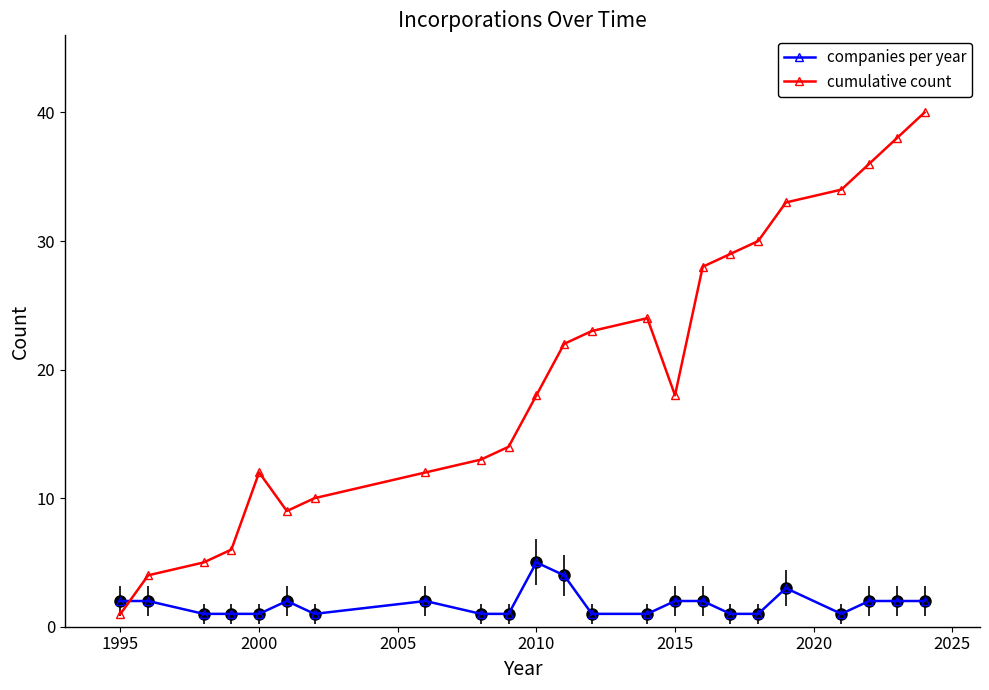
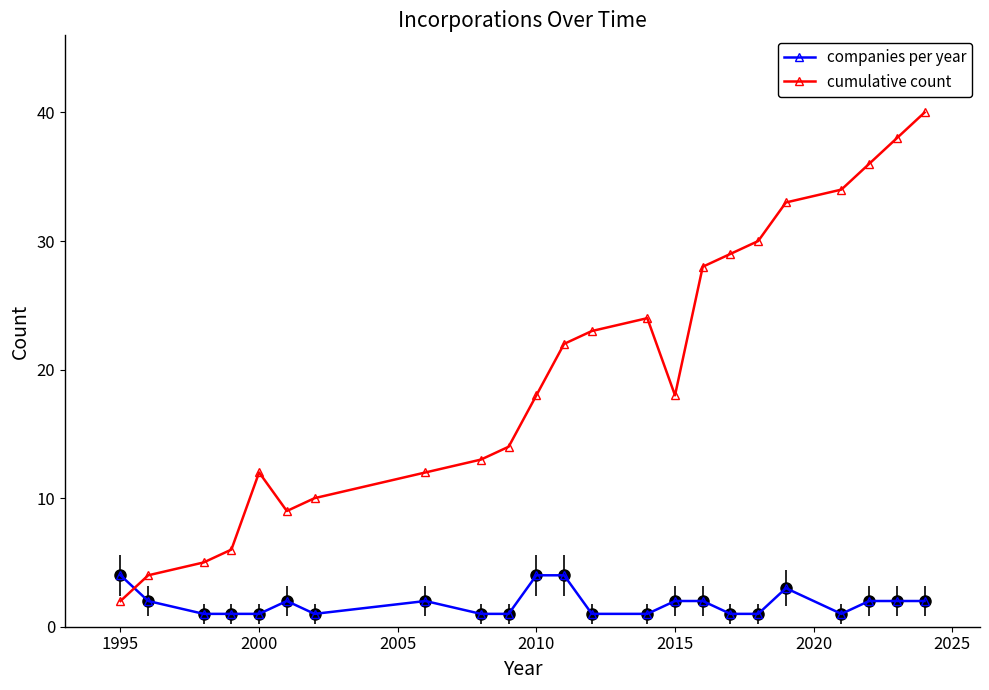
  {
    "companies per year": {
-     "1995": 2,
+     "1995": 4,
      "2000": 1,
-     "2010": 5,
+     "2010": 4,
      "2015": 2
    },
    "cumulative count": {
-     "1995": 1,
+     "1995": 2,
      "2000": 12,
      "2010": 18,
      "2015": 18
    }
  }
